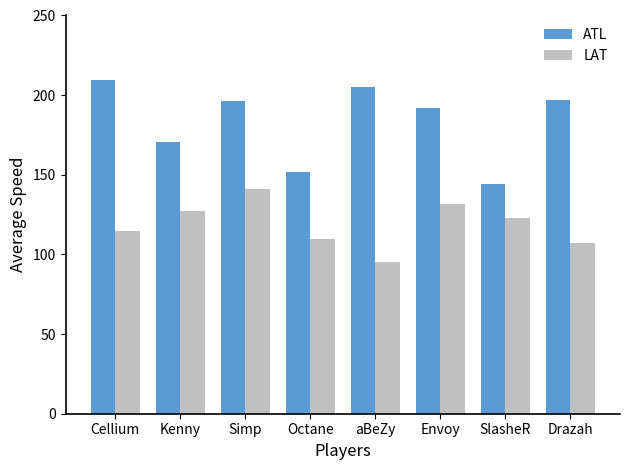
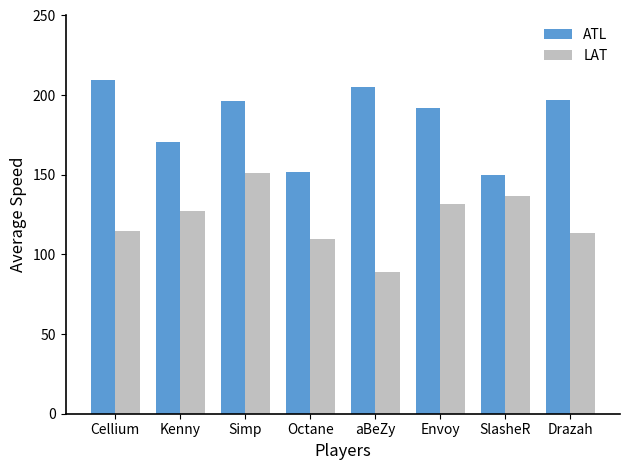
  {
    "ATL": {
      "Cellium": 209,
      "Kenny": 170,
      "Simp": 196,
      "Octane": 152,
      "aBeZy": 205,
      "Envoy": 192,
-     "SlasheR": 144,
+     "SlasheR": 150,
      "Drazah": 197
    },
    "LAT": {
      "Cellium": 115,
      "Kenny": 127,
-     "Simp": 141,
+     "Simp": 151,
      "Octane": 110,
-     "aBeZy": 95,
+     "aBeZy": 89,
      "Envoy": 131,
-     "SlasheR": 123,
-     "Drazah": 107
+     "SlasheR": 137,
+     "Drazah": 113
    }
  }
